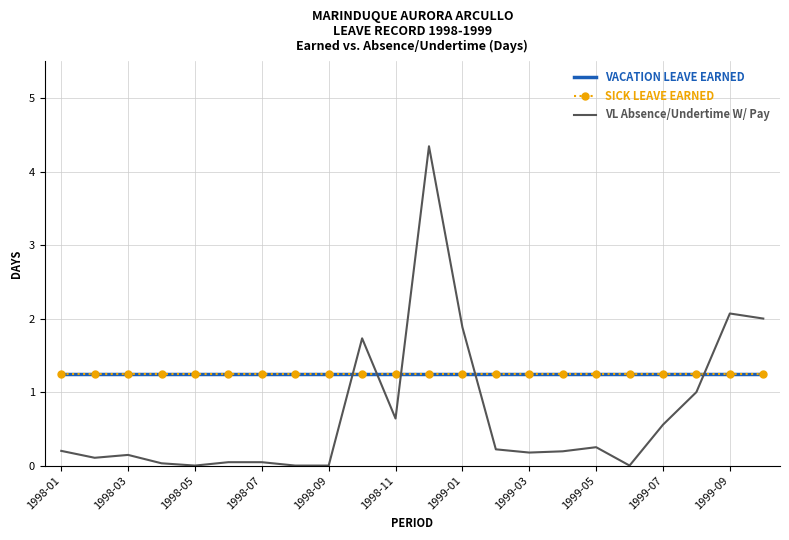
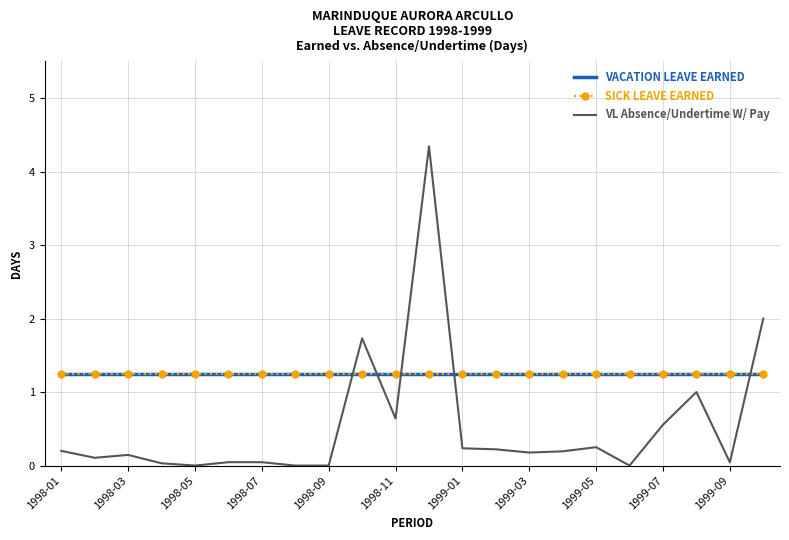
  {
    "SICK LEAVE EARNED": {
      "1998-01": 1.3,
      "1998-03": 1.3,
      "1998-05": 1.3,
      "1998-07": 1.3,
      "1998-09": 1.3,
      "1998-11": 1.3,
      "1999-01": 1.3,
      "1999-03": 1.3,
      "1999-05": 1.3,
      "1999-07": 1.3,
      "1999-09": 1.3
    },
    "VL Absence/Undertime W/ Pay": {
      "1998-01": 0.2,
      "1998-03": 0.1,
      "1998-05": 0.0,
      "1998-07": 0.0,
      "1998-09": 0.0,
      "1998-11": 0.6,
-     "1999-01": 1.9,
+     "1999-01": 0.2,
      "1999-03": 0.2,
      "1999-05": 0.3,
      "1999-07": 0.6,
-     "1999-09": 2.1
+     "1999-09": 0.0
    }
  }
